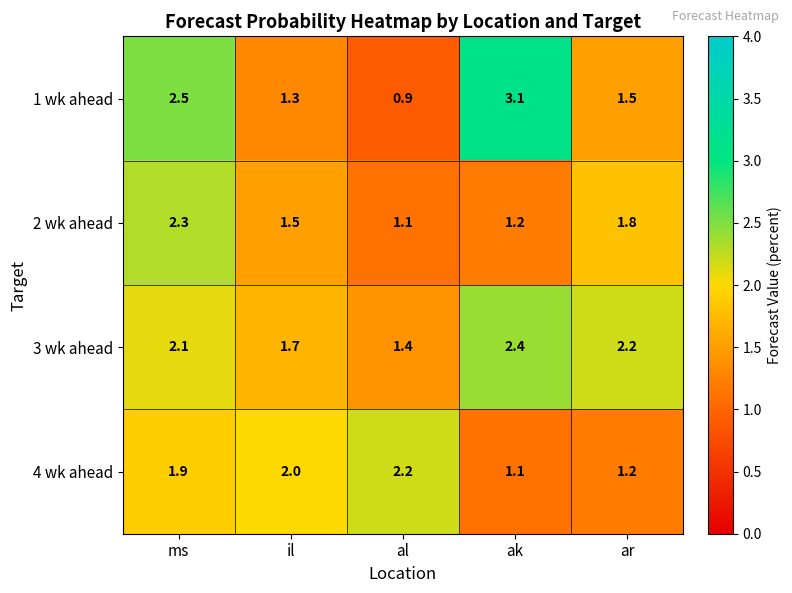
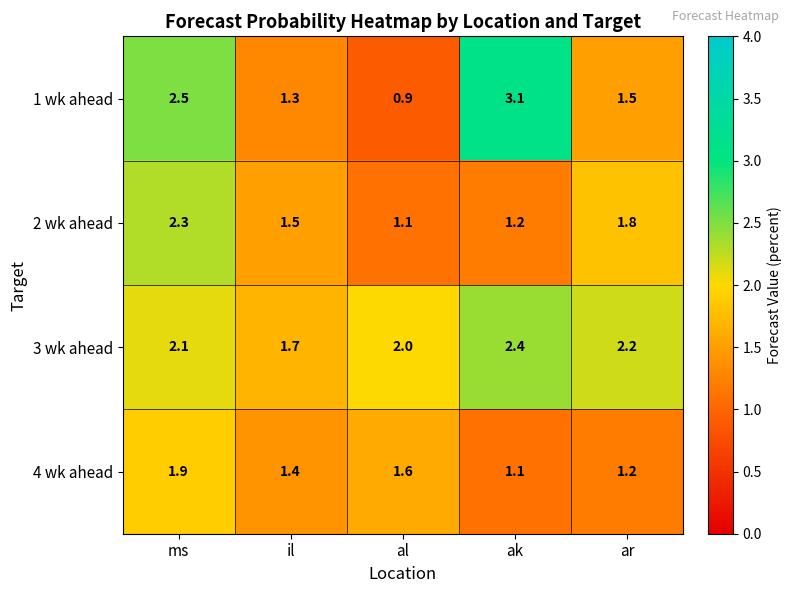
  {
    "1 wk ahead": {
      "ms": 2.5,
      "il": 1.3,
      "al": 0.9,
      "ak": 3.1,
      "ar": 1.5
    },
    "2 wk ahead": {
      "ms": 2.3,
      "il": 1.5,
      "al": 1.1,
      "ak": 1.2,
      "ar": 1.8
    },
    "3 wk ahead": {
      "ms": 2.1,
      "il": 1.7,
-     "al": 1.4,
+     "al": 2.0,
      "ak": 2.4,
      "ar": 2.2
    },
    "4 wk ahead": {
      "ms": 1.9,
-     "il": 2.0,
-     "al": 2.2,
+     "il": 1.4,
+     "al": 1.6,
      "ak": 1.1,
      "ar": 1.2
    }
  }
